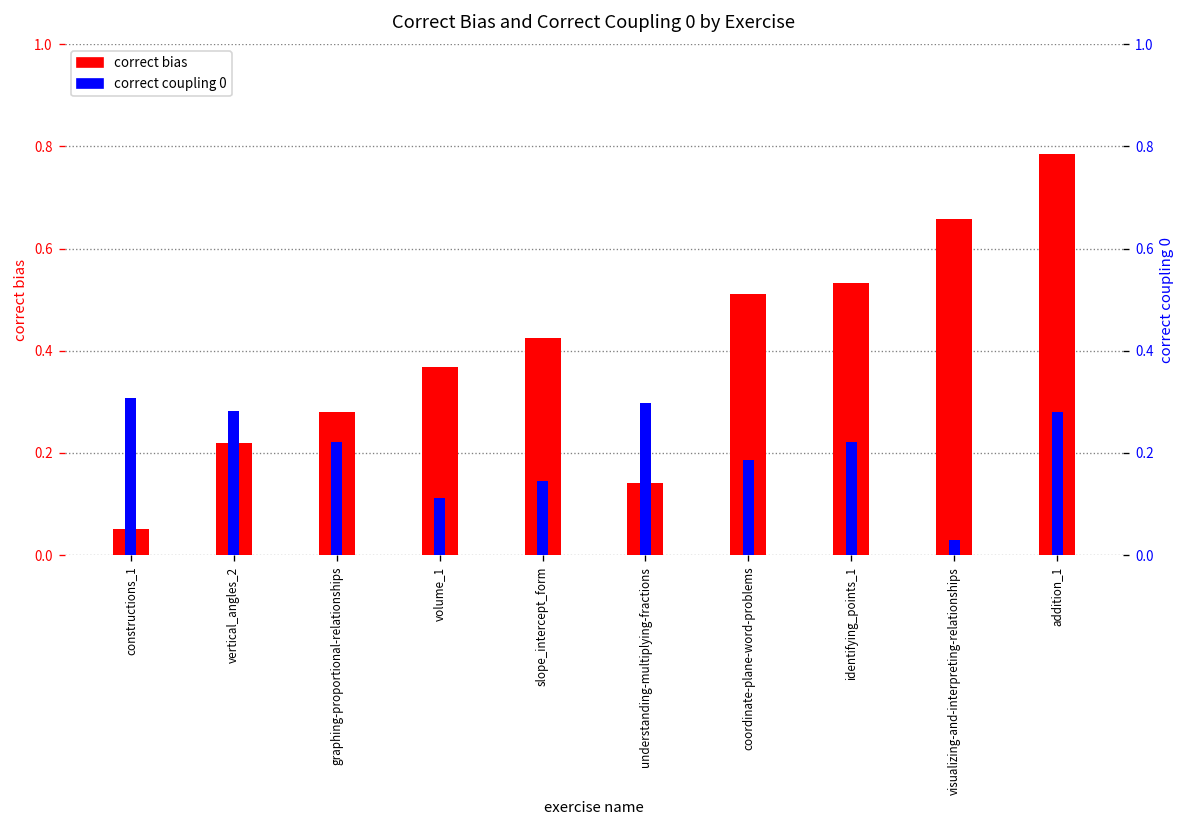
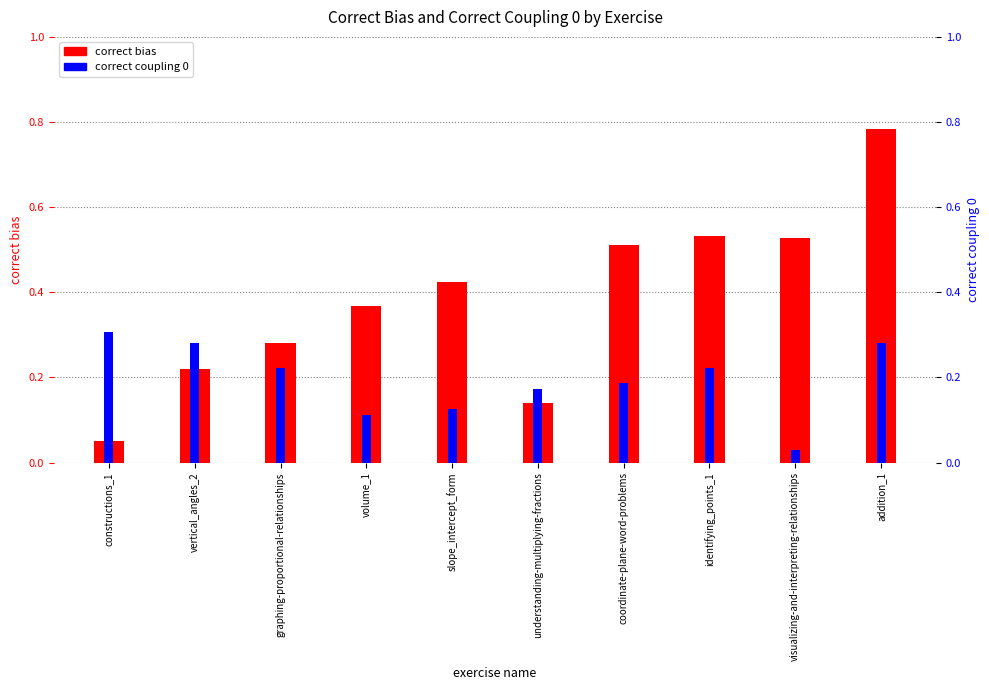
  {
    "correct bias": {
      "constructions_1": 0.05,
      "vertical_angles_2": 0.22,
      "graphing-proportional-relationships": 0.28,
      "volume_1": 0.37,
      "slope_intercept_form": 0.42,
      "understanding-multiplying-fractions": 0.14,
      "coordinate-plane-word-problems": 0.51,
      "identifying_points_1": 0.53,
-     "visualizing-and-interpreting-relationships": 0.66,
+     "visualizing-and-interpreting-relationships": 0.53,
      "addition_1": 0.78
    },
    "correct coupling 0": {
      "constructions_1": 0.31,
      "vertical_angles_2": 0.28,
      "graphing-proportional-relationships": 0.22,
      "volume_1": 0.11,
-     "slope_intercept_form": 0.15,
-     "understanding-multiplying-fractions": 0.30,
+     "slope_intercept_form": 0.13,
+     "understanding-multiplying-fractions": 0.17,
      "coordinate-plane-word-problems": 0.19,
      "identifying_points_1": 0.22,
      "visualizing-and-interpreting-relationships": 0.03,
      "addition_1": 0.28
    }
  }
